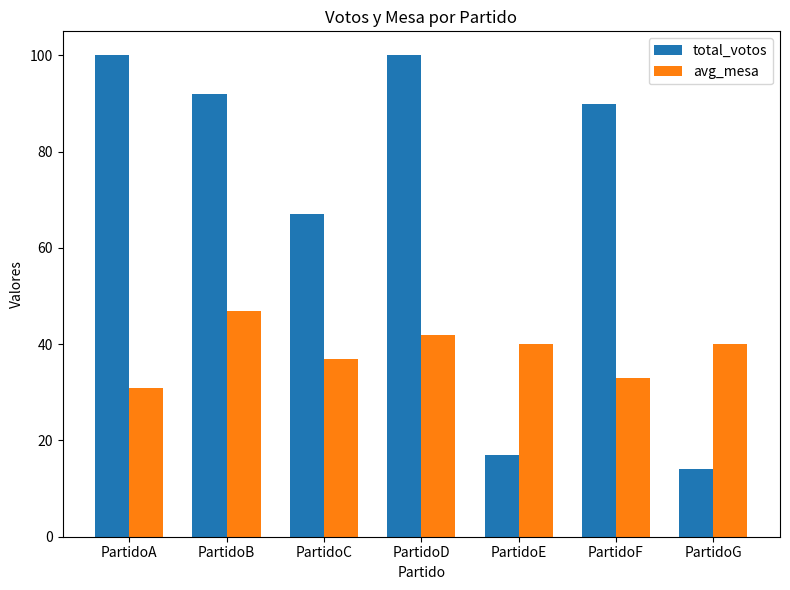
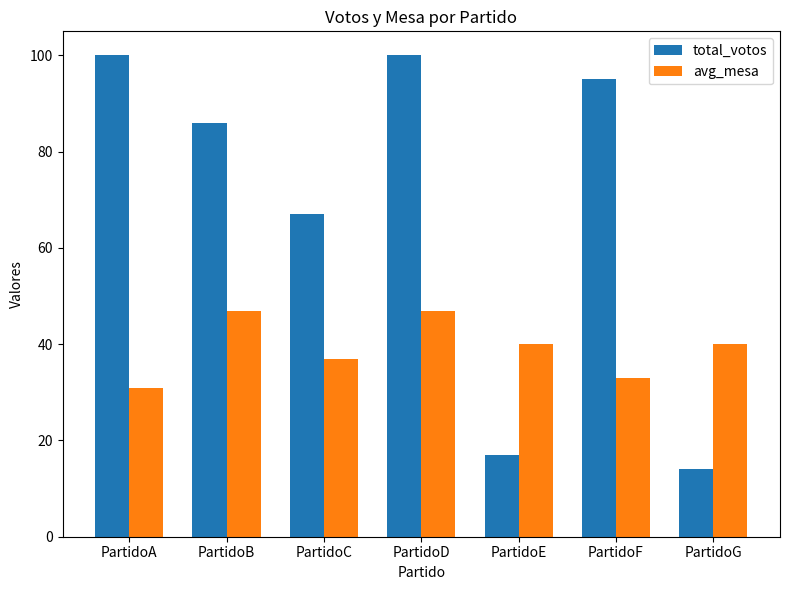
  {
    "total_votos": {
      "PartidoA": 100,
-     "PartidoB": 92,
+     "PartidoB": 86,
      "PartidoC": 67,
      "PartidoD": 100,
      "PartidoE": 17,
-     "PartidoF": 90,
+     "PartidoF": 95,
      "PartidoG": 14
    },
    "avg_mesa": {
      "PartidoA": 31,
      "PartidoB": 47,
      "PartidoC": 37,
-     "PartidoD": 42,
+     "PartidoD": 47,
      "PartidoE": 40,
      "PartidoF": 33,
      "PartidoG": 40
    }
  }
